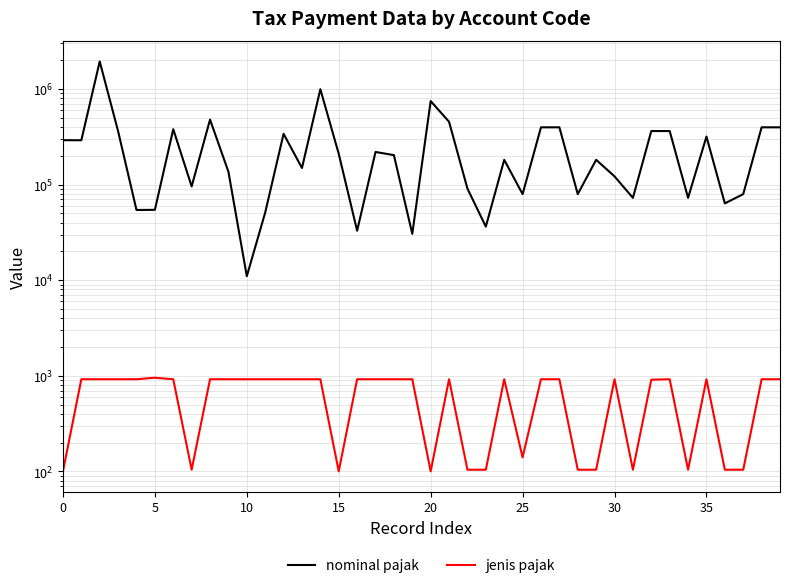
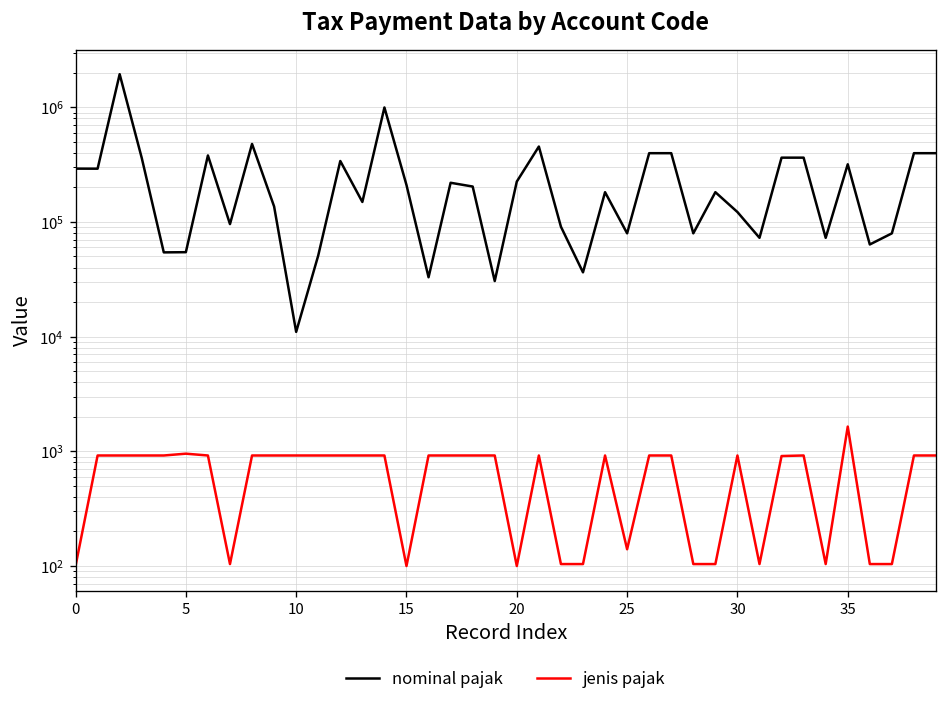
  {
    "nominal pajak": {
      "0": 290000,
      "5": 50000,
      "10": 11000,
      "15": 210000,
-     "20": 700000,
+     "20": 230000,
      "25": 80000,
      "30": 120000,
      "35": 320000
    },
    "jenis pajak": {
      "0": 100,
      "5": 1000,
      "10": 900,
      "15": 100,
      "20": 100,
      "25": 140,
      "30": 900,
-     "35": 900
+     "35": 1600
    }
  }
